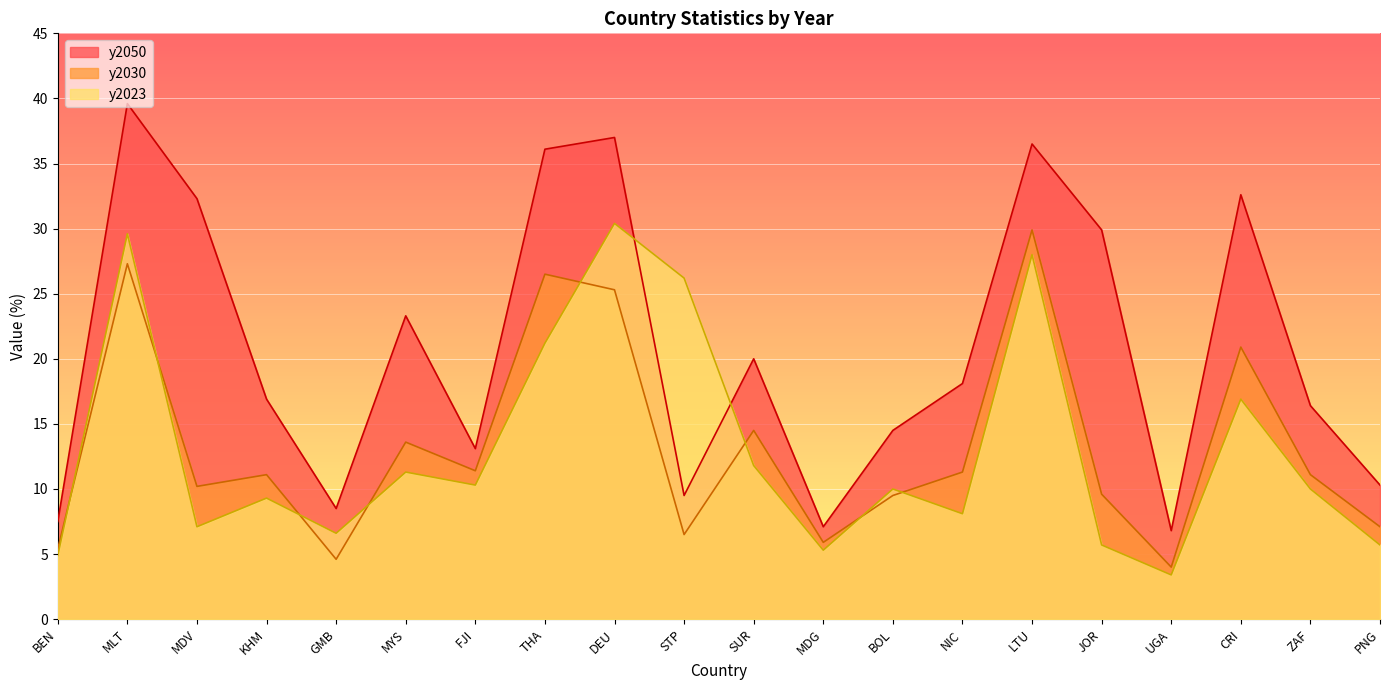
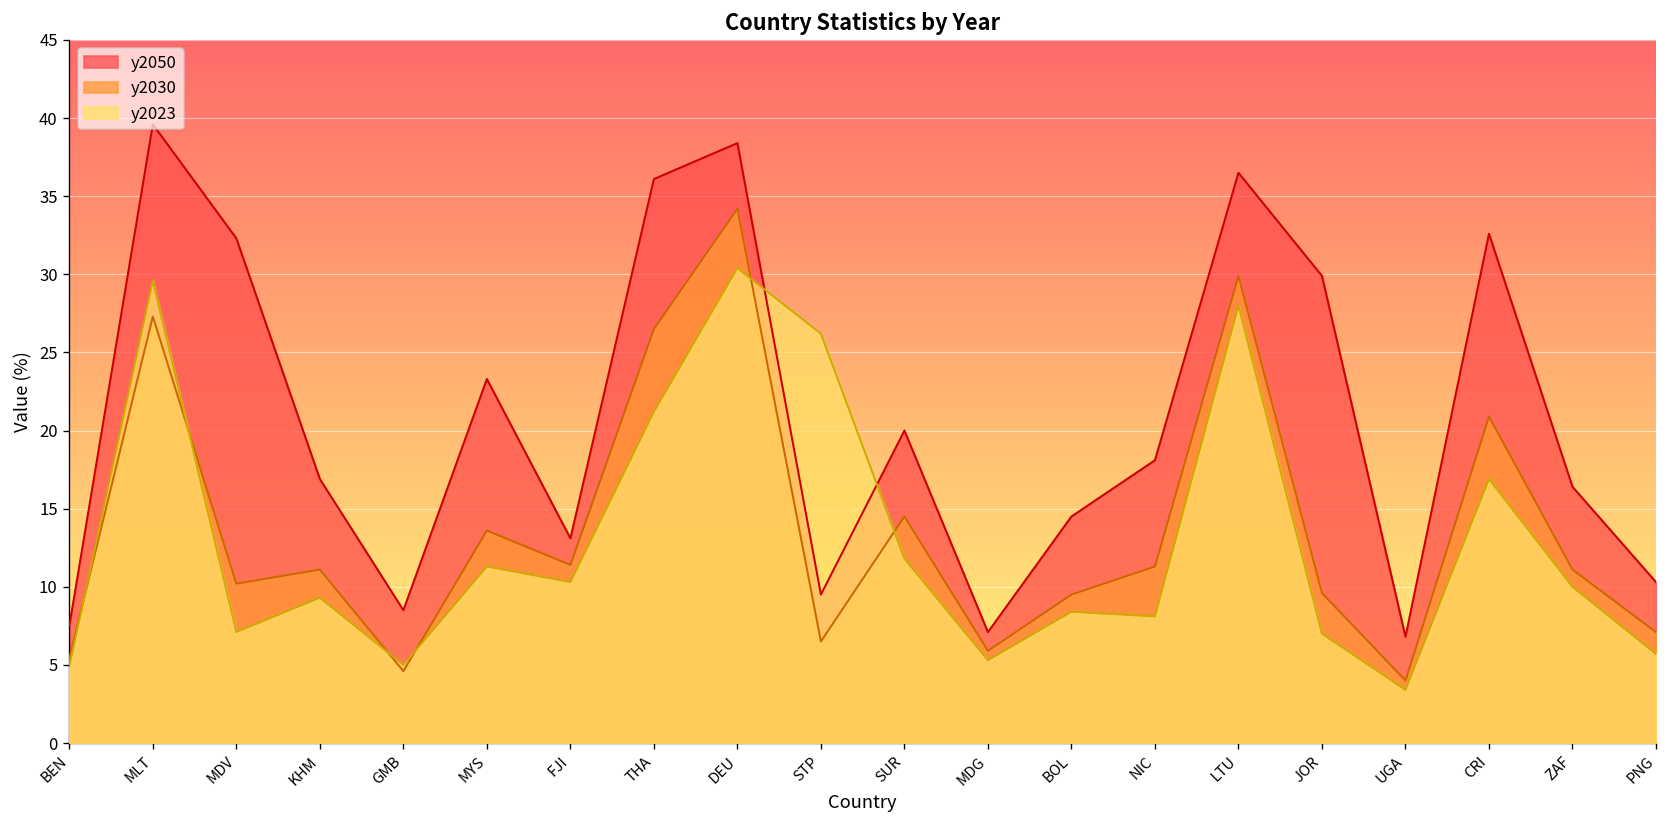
  {
    "y2050": {
      "BEN": 7.5,
      "MDV": 32.3,
      "KHM": 16.9,
      "GMB": 8.5,
      "MYS": 23.3,
      "FJI": 13.1,
      "THA": 36.1,
-     "DEU": 37.0,
+     "DEU": 38.4,
      "STP": 9.5,
      "SUR": 20.0,
      "MDG": 7.1,
      "BOL": 14.5,
      "NIC": 18.1,
      "LTU": 36.5,
      "JOR": 29.9,
      "UGA": 6.8,
      "CRI": 32.6,
      "ZAF": 16.4,
      "PNG": 10.3
    },
    "y2030": {
      "BEN": 5.4,
      "MLT": 27.3,
      "MDV": 10.2,
      "KHM": 11.1,
      "GMB": 4.6,
      "MYS": 13.6,
      "FJI": 11.4,
      "THA": 26.5,
-     "DEU": 25.3,
+     "DEU": 34.2,
      "STP": 6.5,
      "SUR": 14.5,
      "MDG": 5.9,
      "BOL": 9.5,
      "NIC": 11.3,
      "LTU": 29.9,
      "JOR": 9.6,
      "UGA": 4.0,
      "CRI": 20.9,
      "ZAF": 11.1,
      "PNG": 7.1
    },
    "y2023": {
      "BEN": 4.9,
      "MLT": 29.6,
      "MDV": 7.1,
      "KHM": 9.3,
-     "GMB": 6.6,
+     "GMB": 5.0,
      "MYS": 11.3,
      "FJI": 10.3,
      "THA": 21.2,
      "DEU": 30.4,
      "STP": 26.2,
      "SUR": 11.8,
      "MDG": 5.3,
-     "BOL": 10.0,
+     "BOL": 8.4,
      "NIC": 8.1,
      "LTU": 28.0,
-     "JOR": 5.7,
+     "JOR": 7.0,
      "UGA": 3.4,
      "CRI": 16.9,
      "ZAF": 10.0,
      "PNG": 5.7
    }
  }
